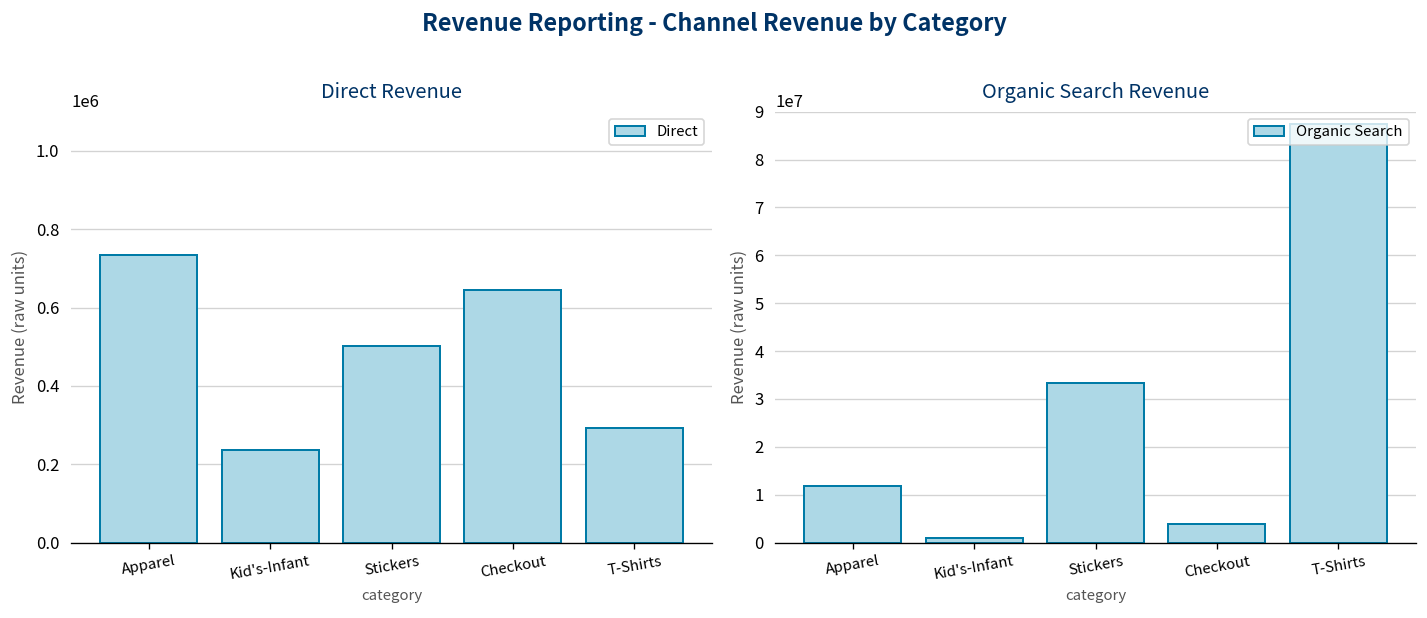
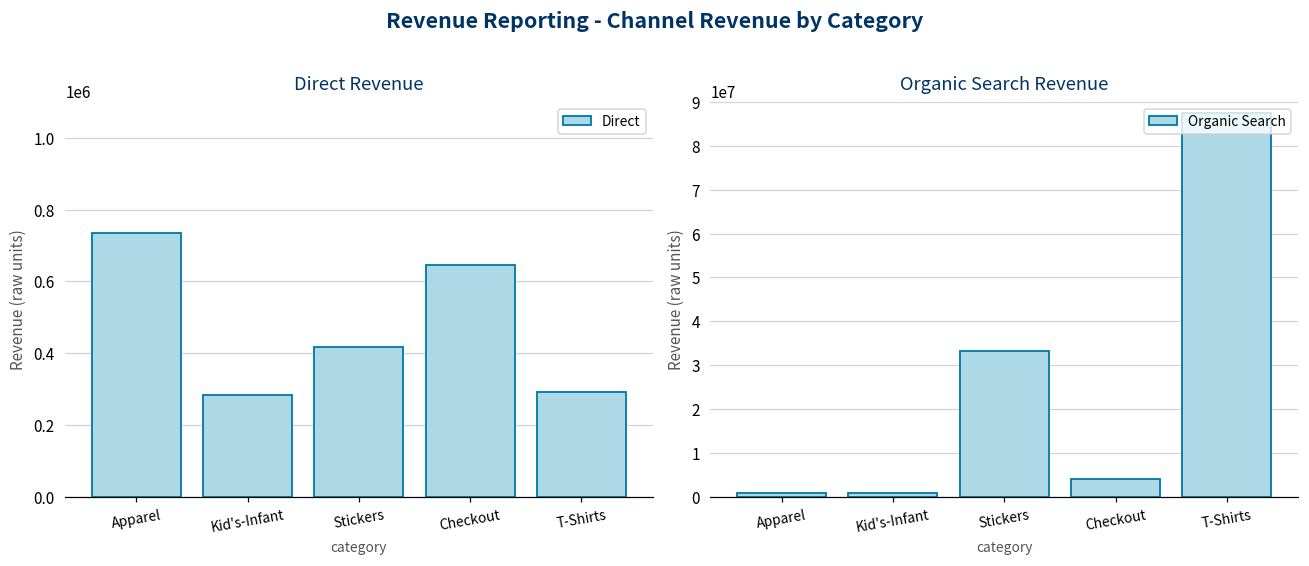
  {
    "Direct Revenue": {
      "Apparel": 730000,
-     "Kid's-Infant": 240000,
-     "Stickers": 500000,
+     "Kid's-Infant": 280000,
+     "Stickers": 420000,
      "Checkout": 640000,
      "T-Shirts": 290000
    },
    "Organic Search Revenue": {
-     "Apparel": 12000000,
+     "Apparel": 1000000,
      "Kid's-Infant": 1000000,
      "Stickers": 33000000,
      "Checkout": 4000000
    }
  }
